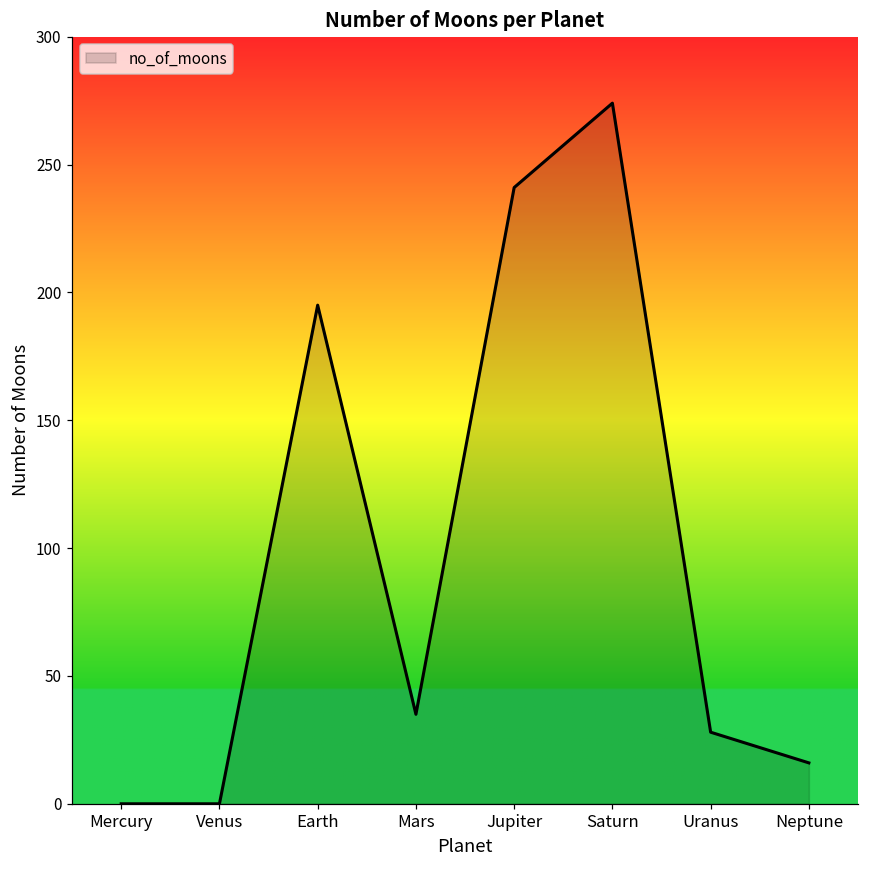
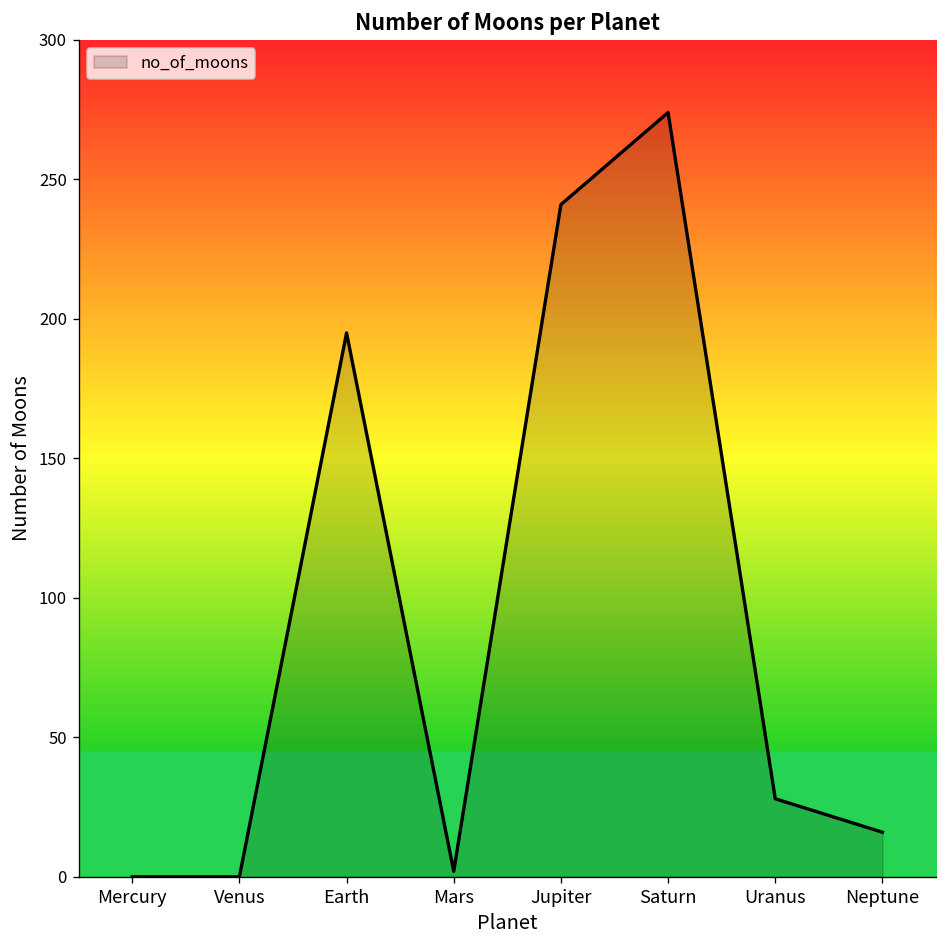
  {
    "Mercury": 0,
    "Venus": 0,
    "Earth": 195,
-   "Mars": 35,
+   "Mars": 2,
    "Jupiter": 241,
    "Saturn": 274,
    "Uranus": 28,
    "Neptune": 16
  }
